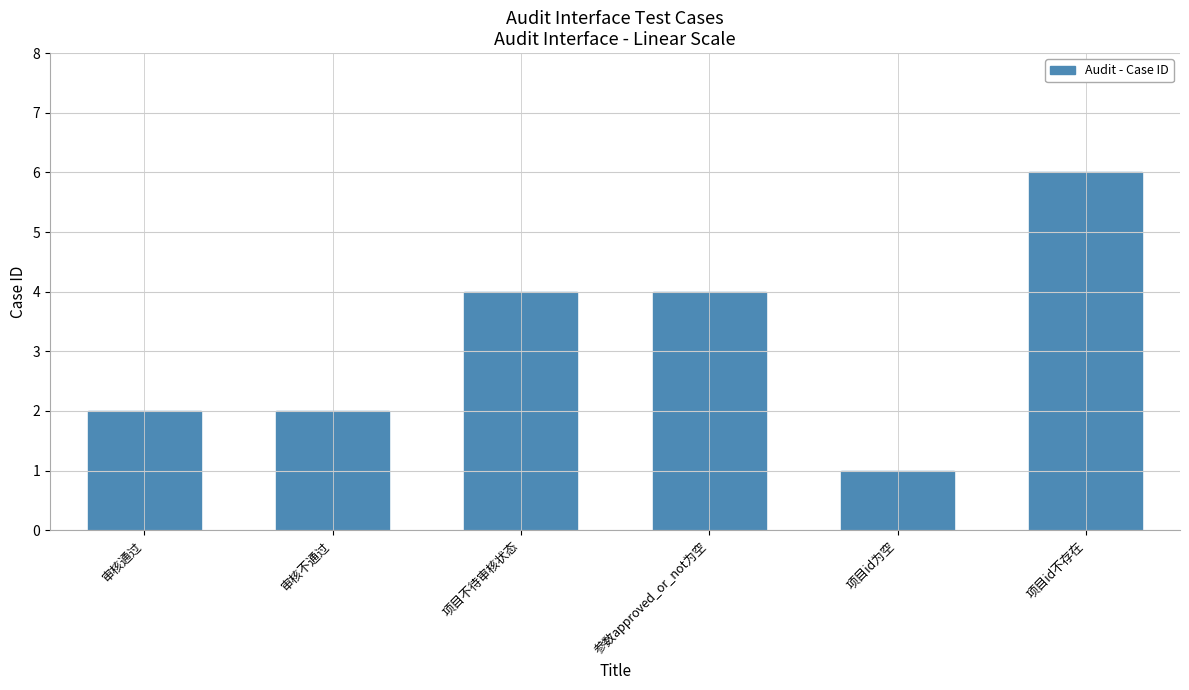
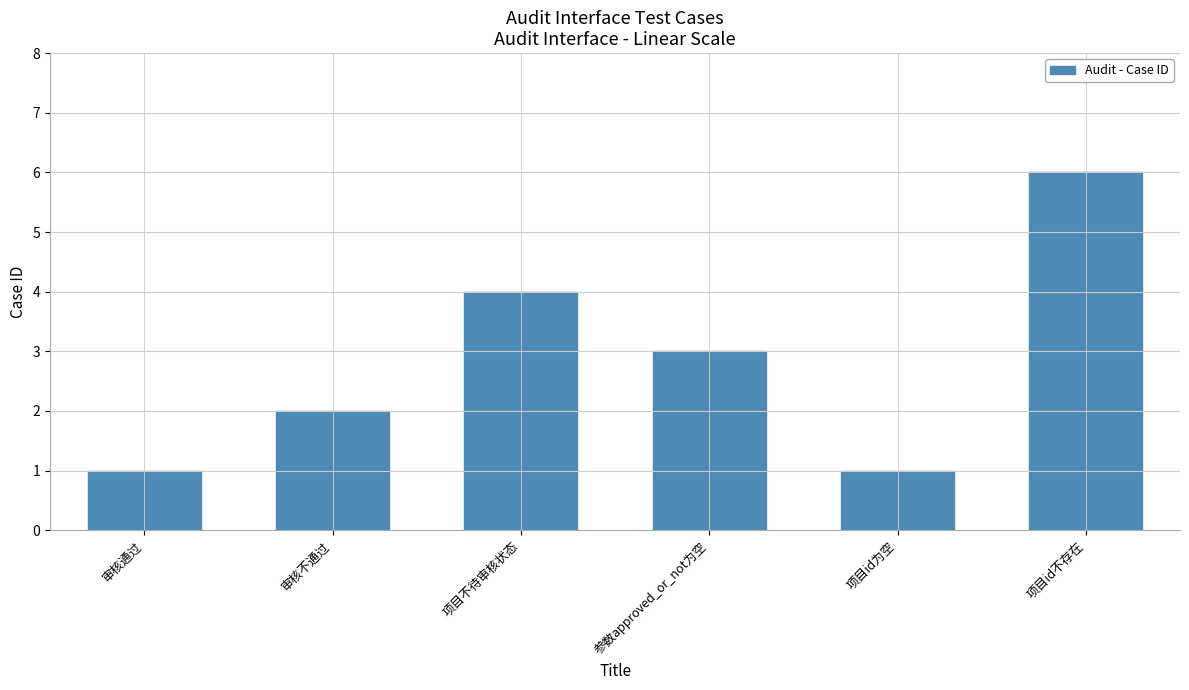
  {
-   "审核通过": 2,
+   "审核通过": 1,
    "审核不通过": 2,
    "项目不待审核状态": 4,
-   "参数approved_or_not为空": 4,
+   "参数approved_or_not为空": 3,
    "项目id为空": 1,
    "项目id不存在": 6
  }
